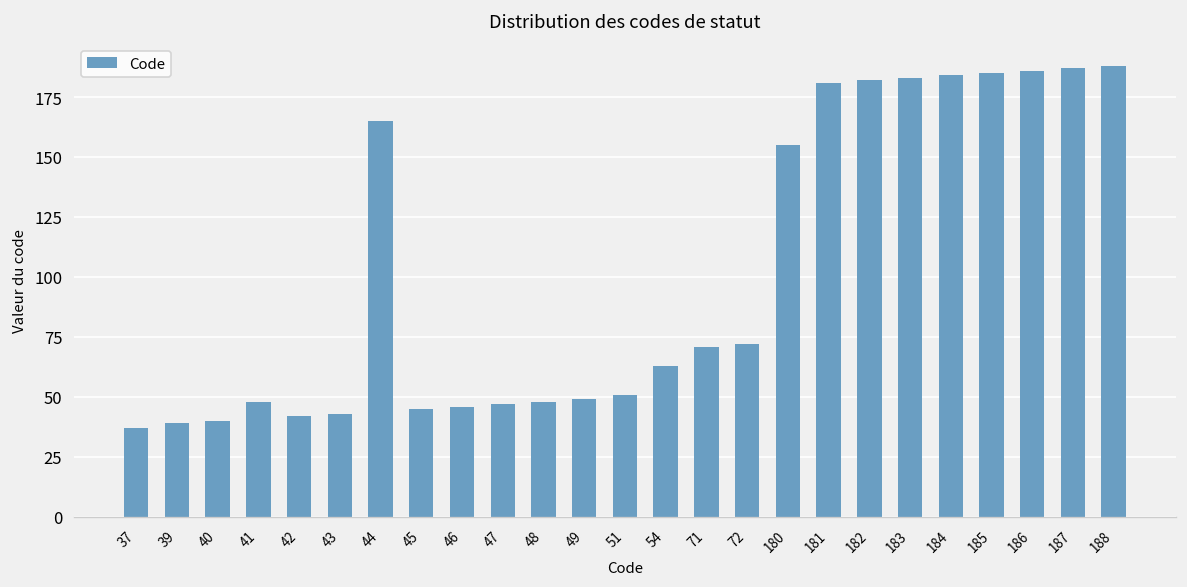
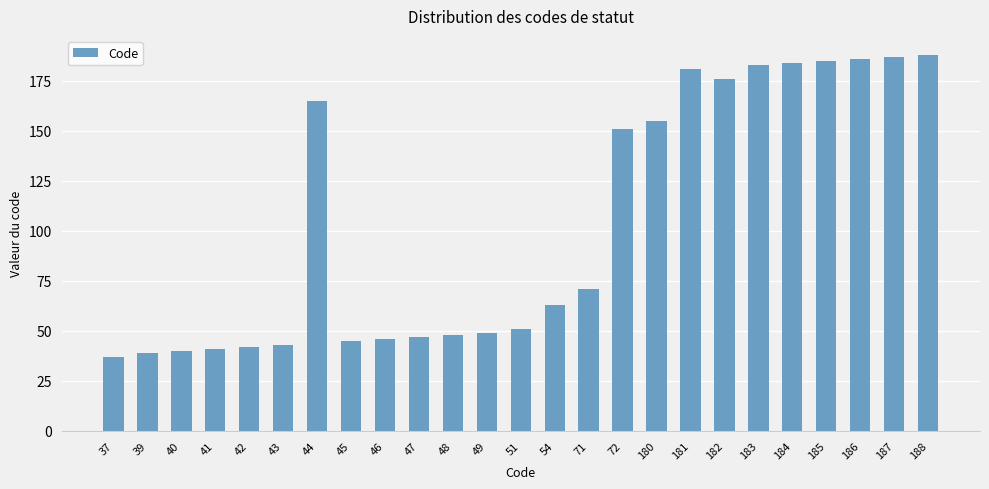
  {
    "37": 37,
    "39": 39,
    "40": 40,
-   "41": 48,
+   "41": 41,
    "42": 42,
    "43": 43,
    "44": 165,
    "45": 45,
    "46": 46,
    "47": 47,
    "48": 48,
    "49": 49,
    "51": 51,
    "54": 63,
    "71": 71,
-   "72": 72,
+   "72": 151,
    "180": 155,
    "181": 181,
-   "182": 182,
+   "182": 176,
    "183": 183,
    "184": 184,
    "185": 185,
    "186": 186,
    "187": 187,
    "188": 188
  }
